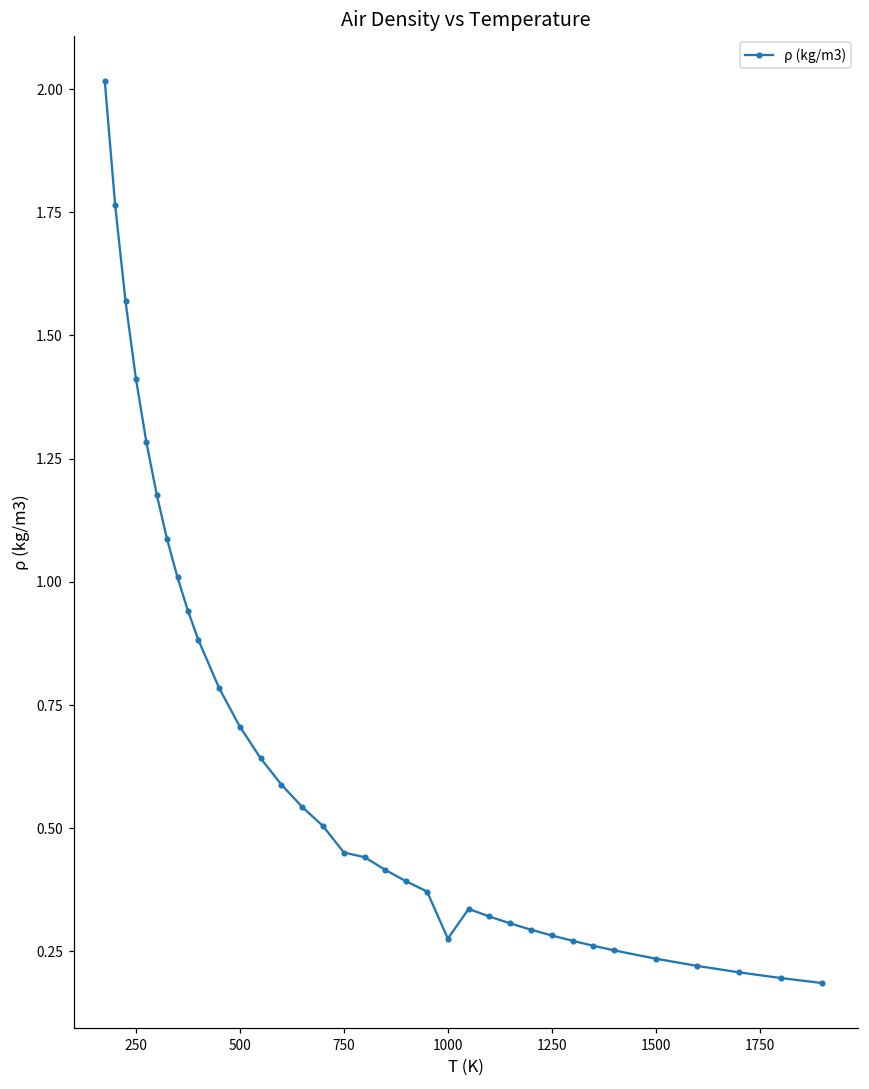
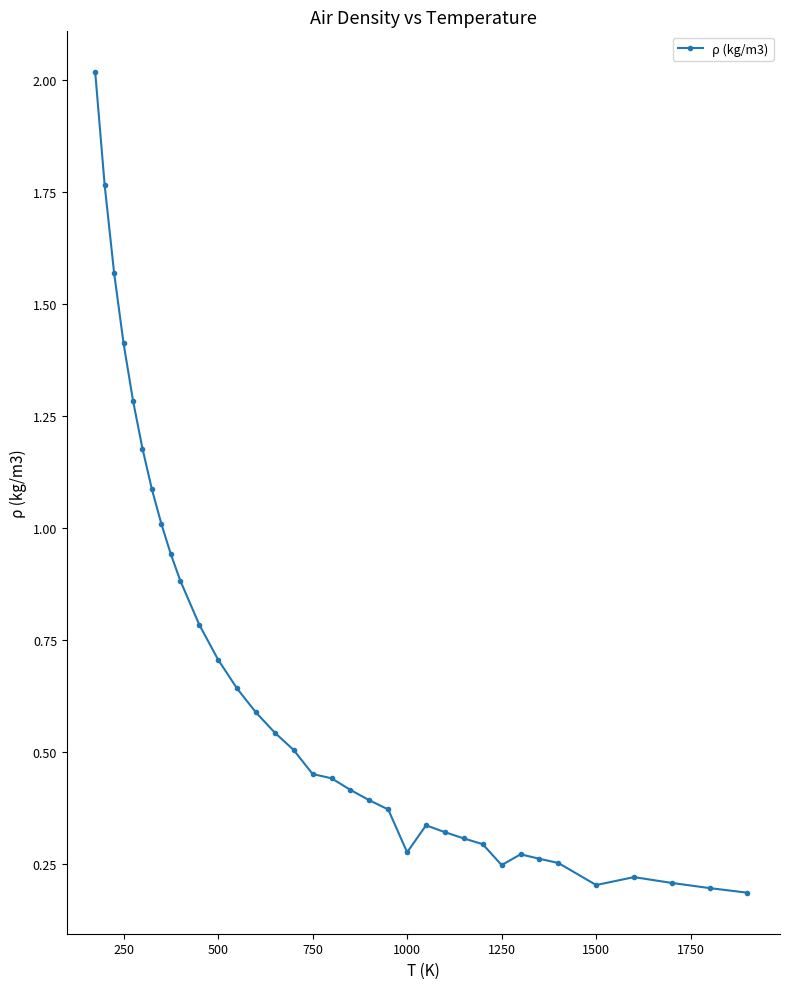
  {
    "250": 1.41,
    "500": 0.71,
    "750": 0.45,
    "1000": 0.28,
-   "1250": 0.28,
-   "1500": 0.24
+   "1250": 0.25,
+   "1500": 0.20
  }
